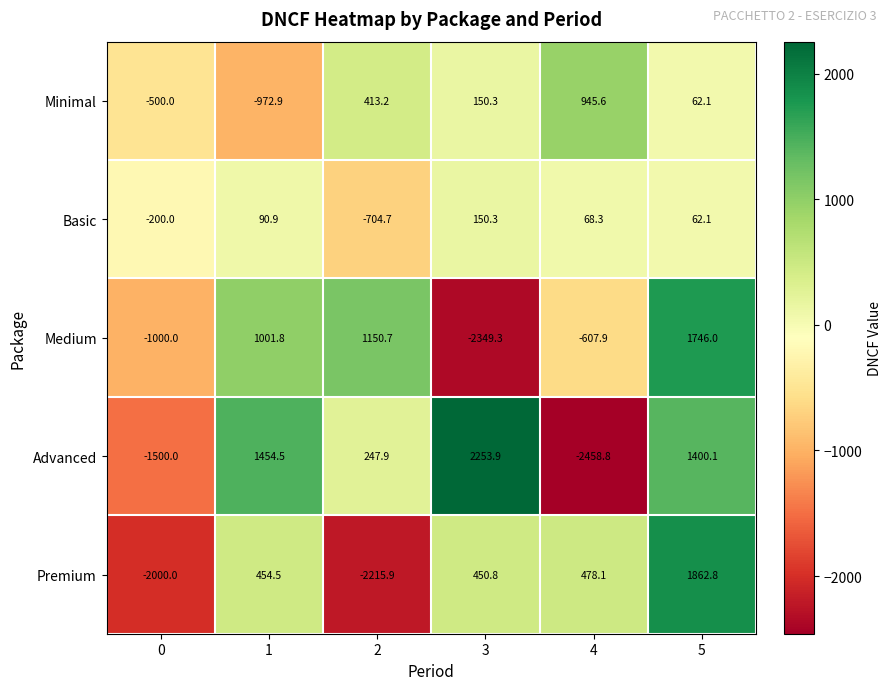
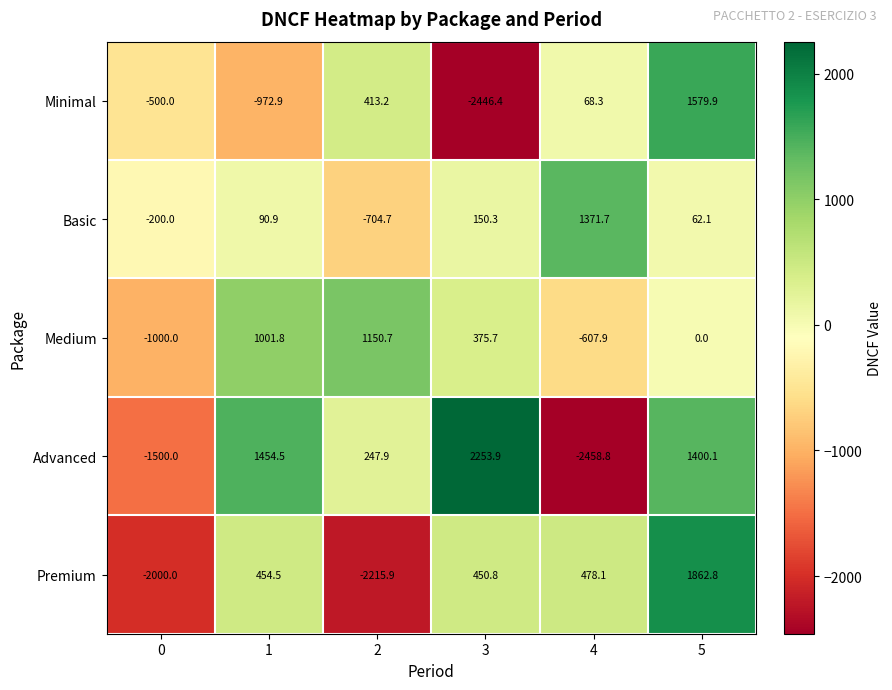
  {
    "Minimal": {
      "0": -500.0,
      "1": -972.9,
      "2": 413.2,
-     "3": 150.3,
-     "4": 945.6,
-     "5": 62.1
+     "3": -2446.4,
+     "4": 68.3,
+     "5": 1579.9
    },
    "Basic": {
      "0": -200.0,
      "1": 90.9,
      "2": -704.7,
      "3": 150.3,
-     "4": 68.3,
+     "4": 1371.7,
      "5": 62.1
    },
    "Medium": {
      "0": -1000.0,
      "1": 1001.8,
      "2": 1150.7,
-     "3": -2349.3,
+     "3": 375.7,
      "4": -607.9,
-     "5": 1746.0
+     "5": 0.0
    },
    "Advanced": {
      "0": -1500.0,
      "1": 1454.5,
      "2": 247.9,
      "3": 2253.9,
      "4": -2458.8,
      "5": 1400.1
    },
    "Premium": {
      "0": -2000.0,
      "1": 454.5,
      "2": -2215.9,
      "3": 450.8,
      "4": 478.1,
      "5": 1862.8
    }
  }
